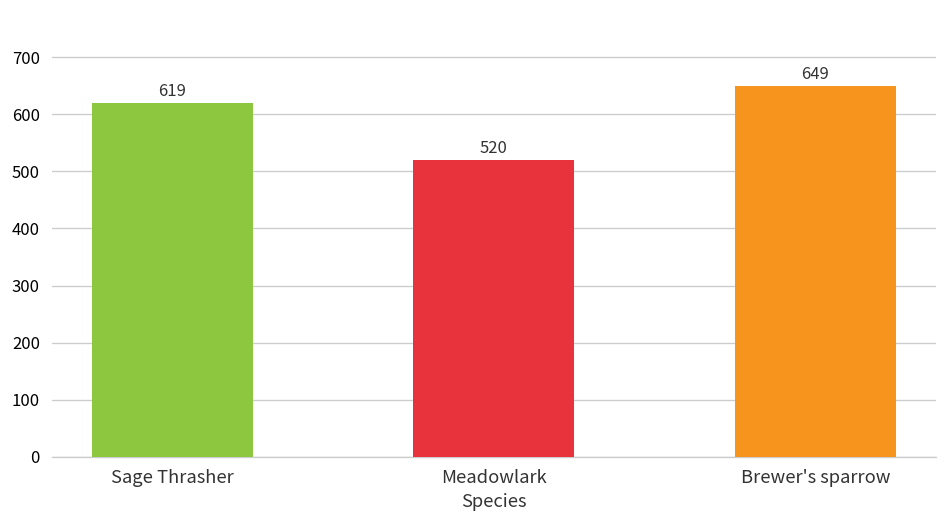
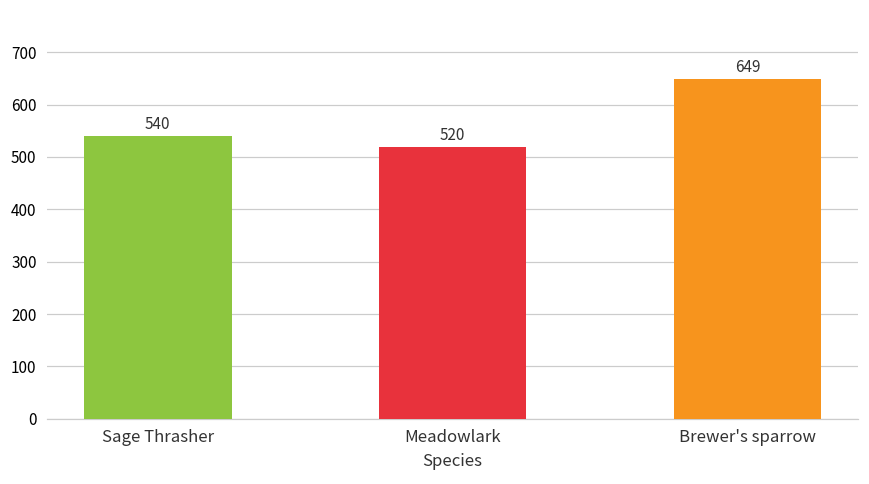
  {
-   "Sage Thrasher": 619,
+   "Sage Thrasher": 540,
    "Meadowlark": 520,
    "Brewer's sparrow": 649
  }
